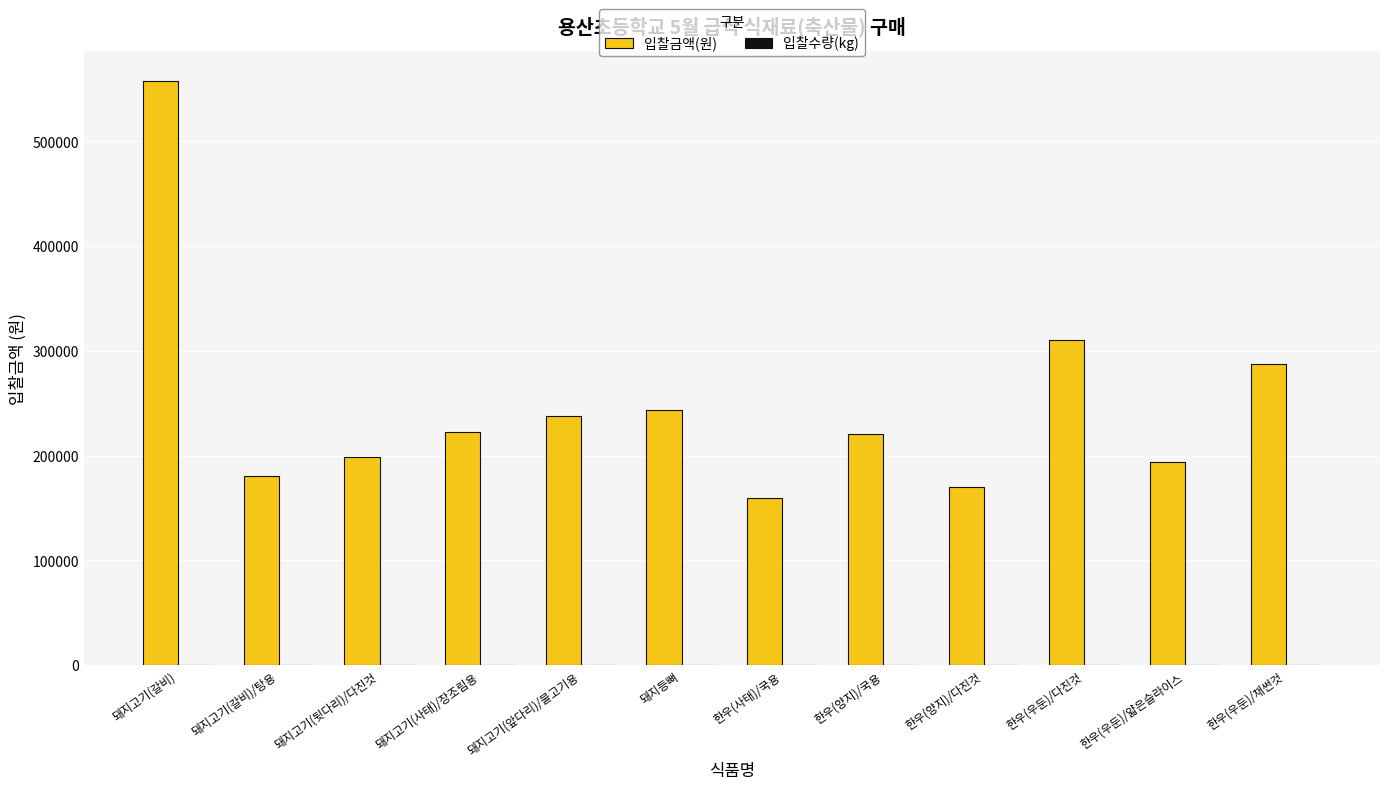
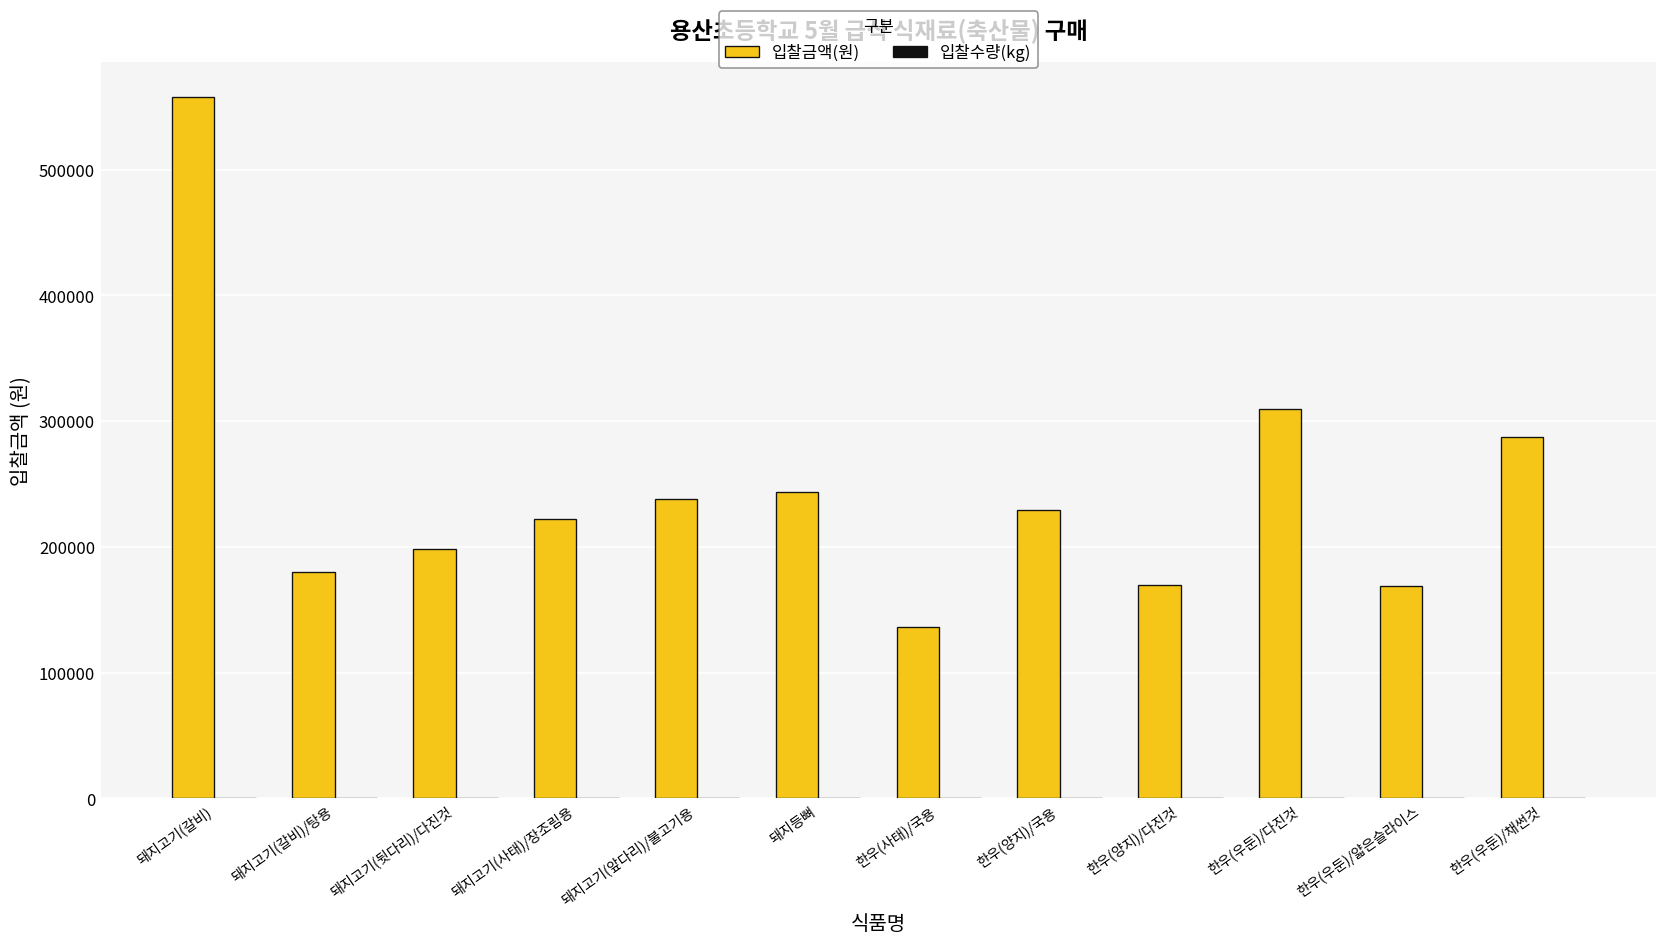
  {
    "입찰금액(원)": {
      "돼지고기(갈비)": 558000,
      "돼지고기(갈비)/탕용": 180000,
      "돼지고기(뒷다리)/다진것": 198000,
      "돼지고기(사태)/장조림용": 222000,
      "돼지고기(앞다리)/불고기용": 238000,
      "돼지등뼈": 244000,
-     "한우(사태)/국용": 159000,
-     "한우(양지)/국용": 221000,
+     "한우(사태)/국용": 136000,
+     "한우(양지)/국용": 229000,
      "한우(양지)/다진것": 170000,
      "한우(우둔)/다진것": 310000,
-     "한우(우둔)/얇은슬라이스": 194000,
+     "한우(우둔)/얇은슬라이스": 169000,
      "한우(우둔)/채썬것": 287000
    }
  }
